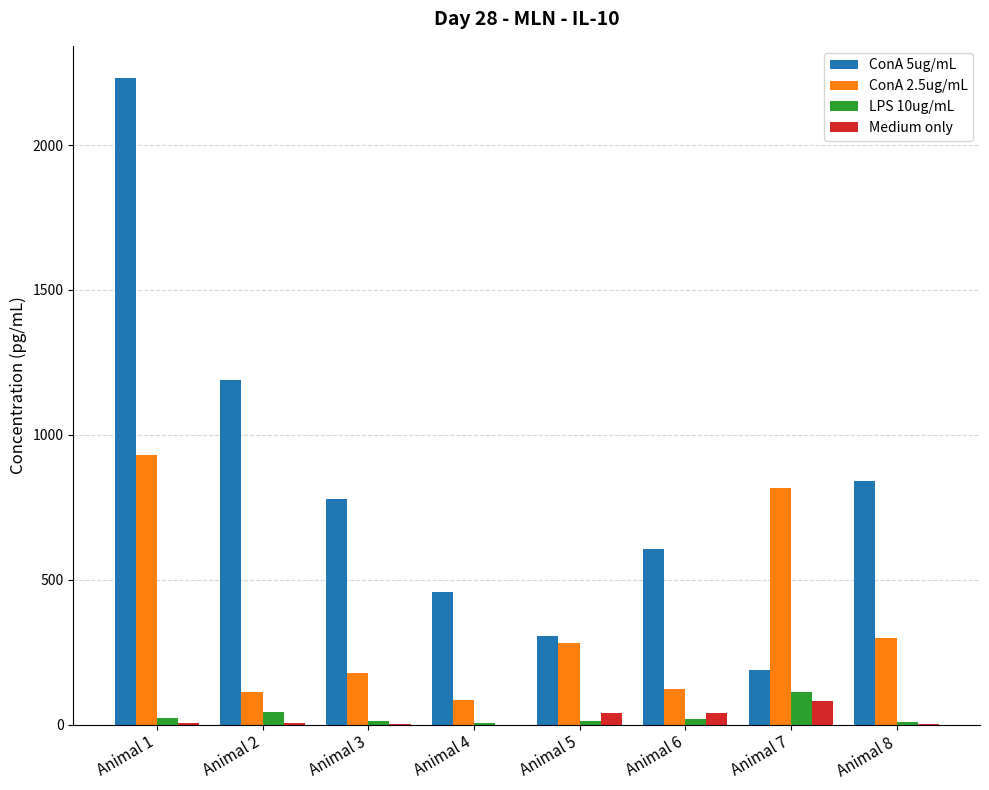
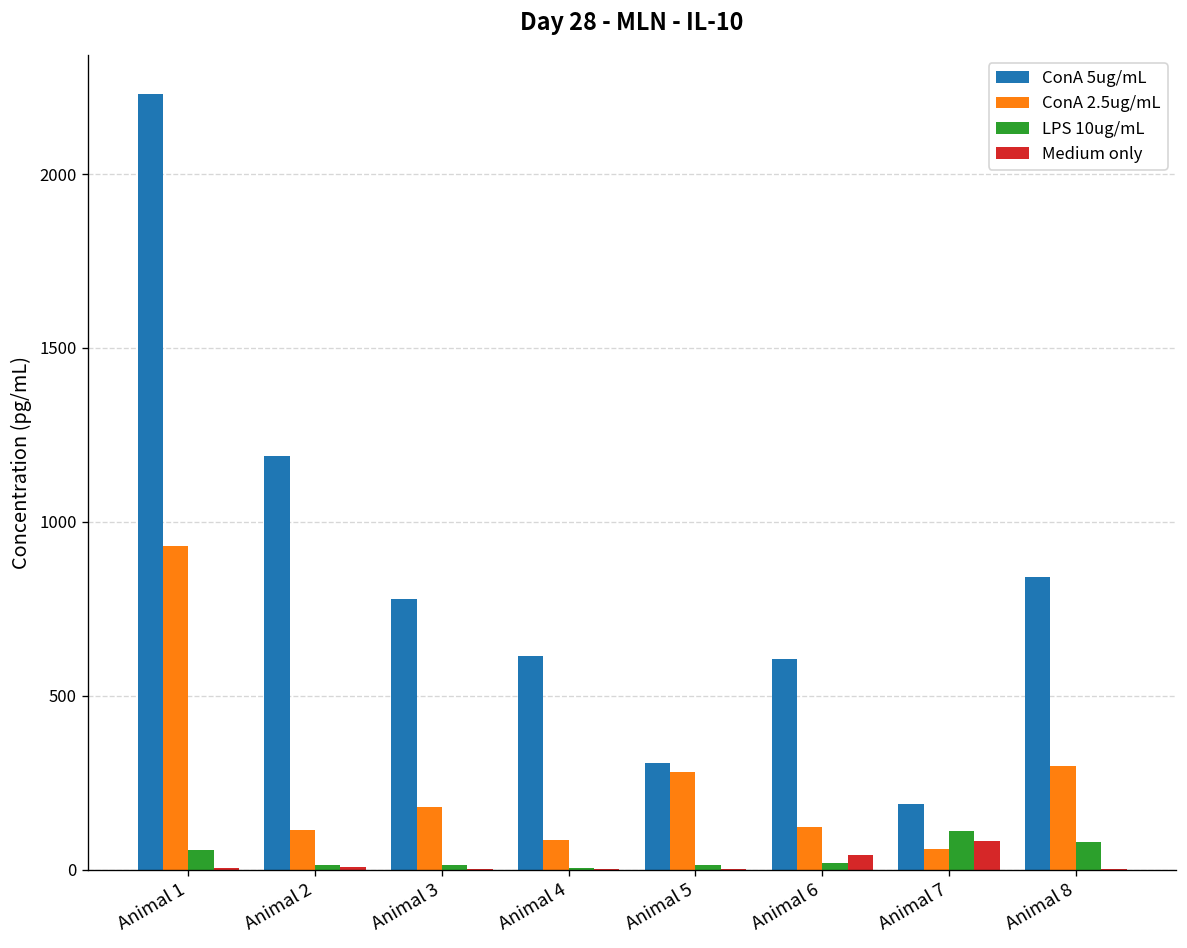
  {
    "ConA 5ug/mL": {
      "Animal 1": 2230,
      "Animal 2": 1190,
      "Animal 3": 780,
-     "Animal 4": 460,
+     "Animal 4": 610,
      "Animal 5": 310,
      "Animal 6": 610,
      "Animal 7": 190,
      "Animal 8": 840
    },
    "ConA 2.5ug/mL": {
      "Animal 1": 930,
      "Animal 2": 110,
      "Animal 3": 180,
      "Animal 4": 80,
      "Animal 5": 280,
      "Animal 6": 120,
-     "Animal 7": 820,
+     "Animal 7": 60,
      "Animal 8": 300
    },
    "LPS 10ug/mL": {
-     "Animal 1": 20,
-     "Animal 2": 40,
+     "Animal 1": 50,
+     "Animal 2": 10,
      "Animal 3": 10,
      "Animal 5": 10,
      "Animal 6": 20,
      "Animal 7": 110,
-     "Animal 8": 10
+     "Animal 8": 80
    },
    "Medium only": {
-     "Animal 5": 40,
+     "Animal 5": 0,
      "Animal 6": 40,
      "Animal 7": 80
    }
  }
